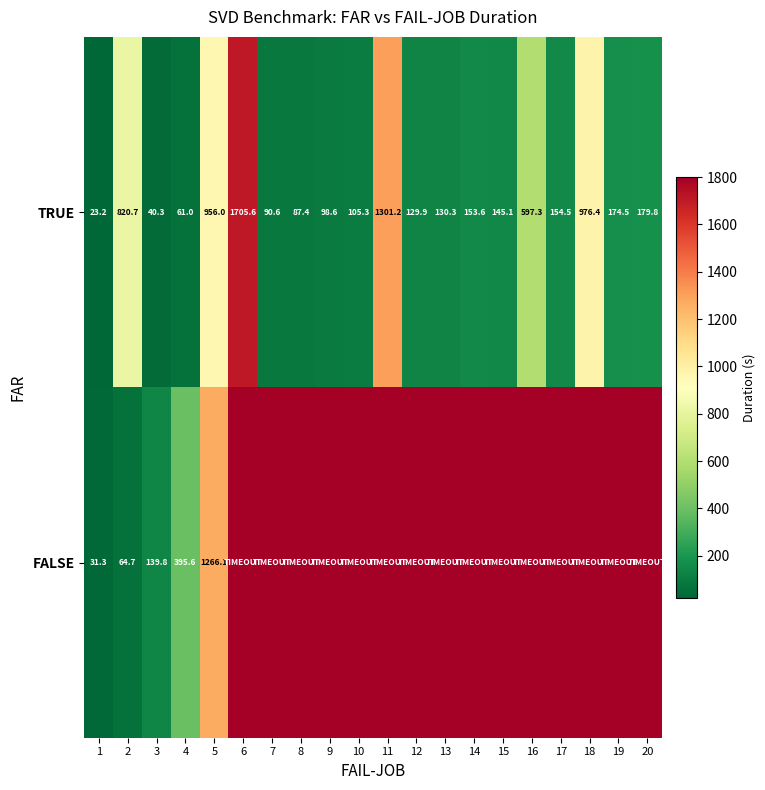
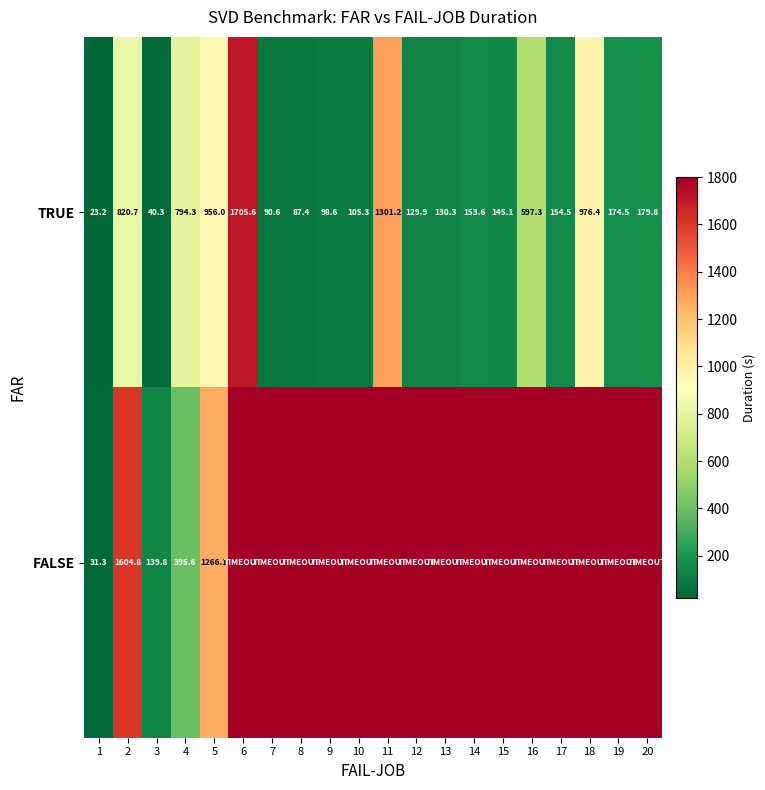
  {
    "TRUE": {
      "1": 23.2,
      "2": 820.7,
      "3": 40.3,
-     "4": 61.0,
+     "4": 794.3,
      "5": 956.0,
      "6": 1705.6,
      "7": 90.6,
      "8": 87.4,
      "9": 98.6,
      "10": 105.3,
      "11": 1301.2,
      "12": 129.9,
      "13": 130.3,
      "14": 153.6,
      "15": 145.1,
      "16": 597.3,
      "17": 154.5,
      "18": 976.4,
      "19": 174.5,
      "20": 179.8
    },
    "FALSE": {
      "1": 31.3,
-     "2": 64.7,
+     "2": 1604.8,
      "3": 139.8,
      "4": 395.6,
      "5": 1266.1
    }
  }
